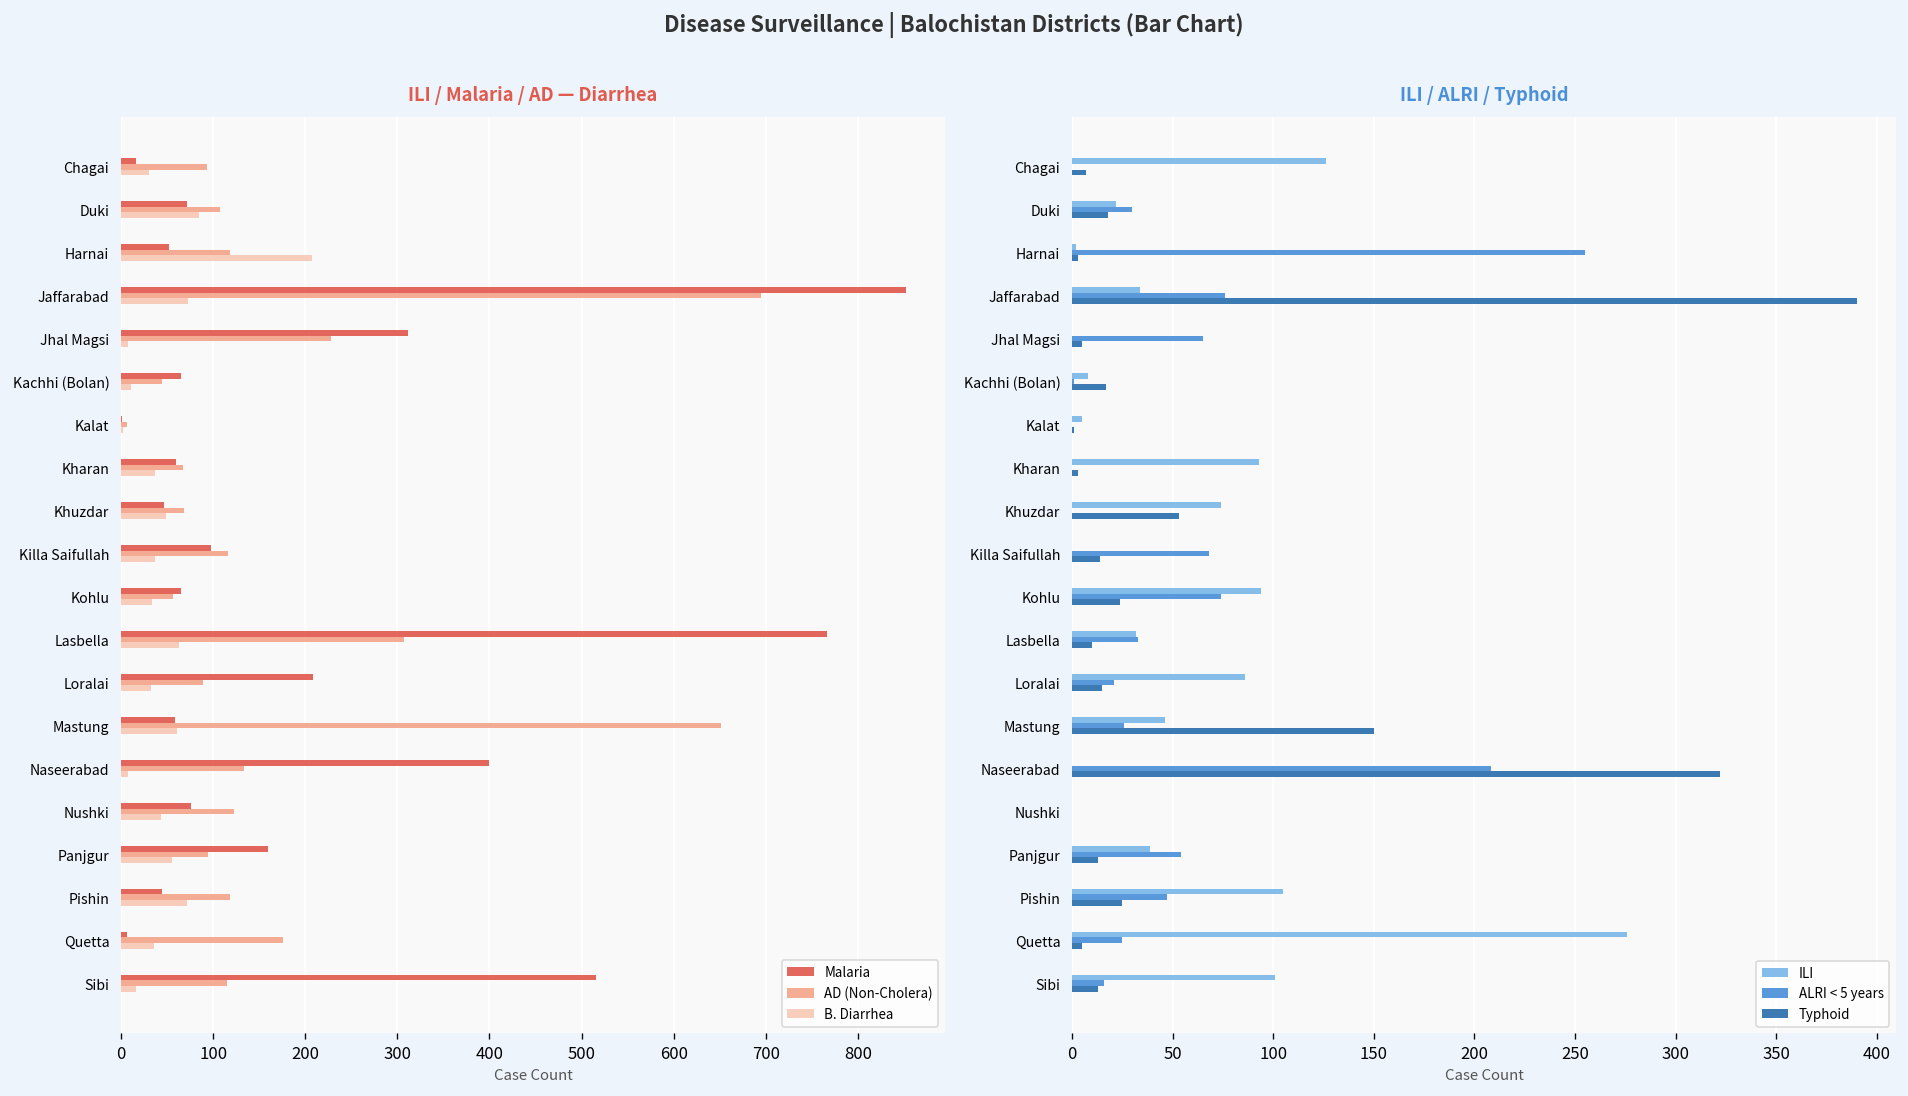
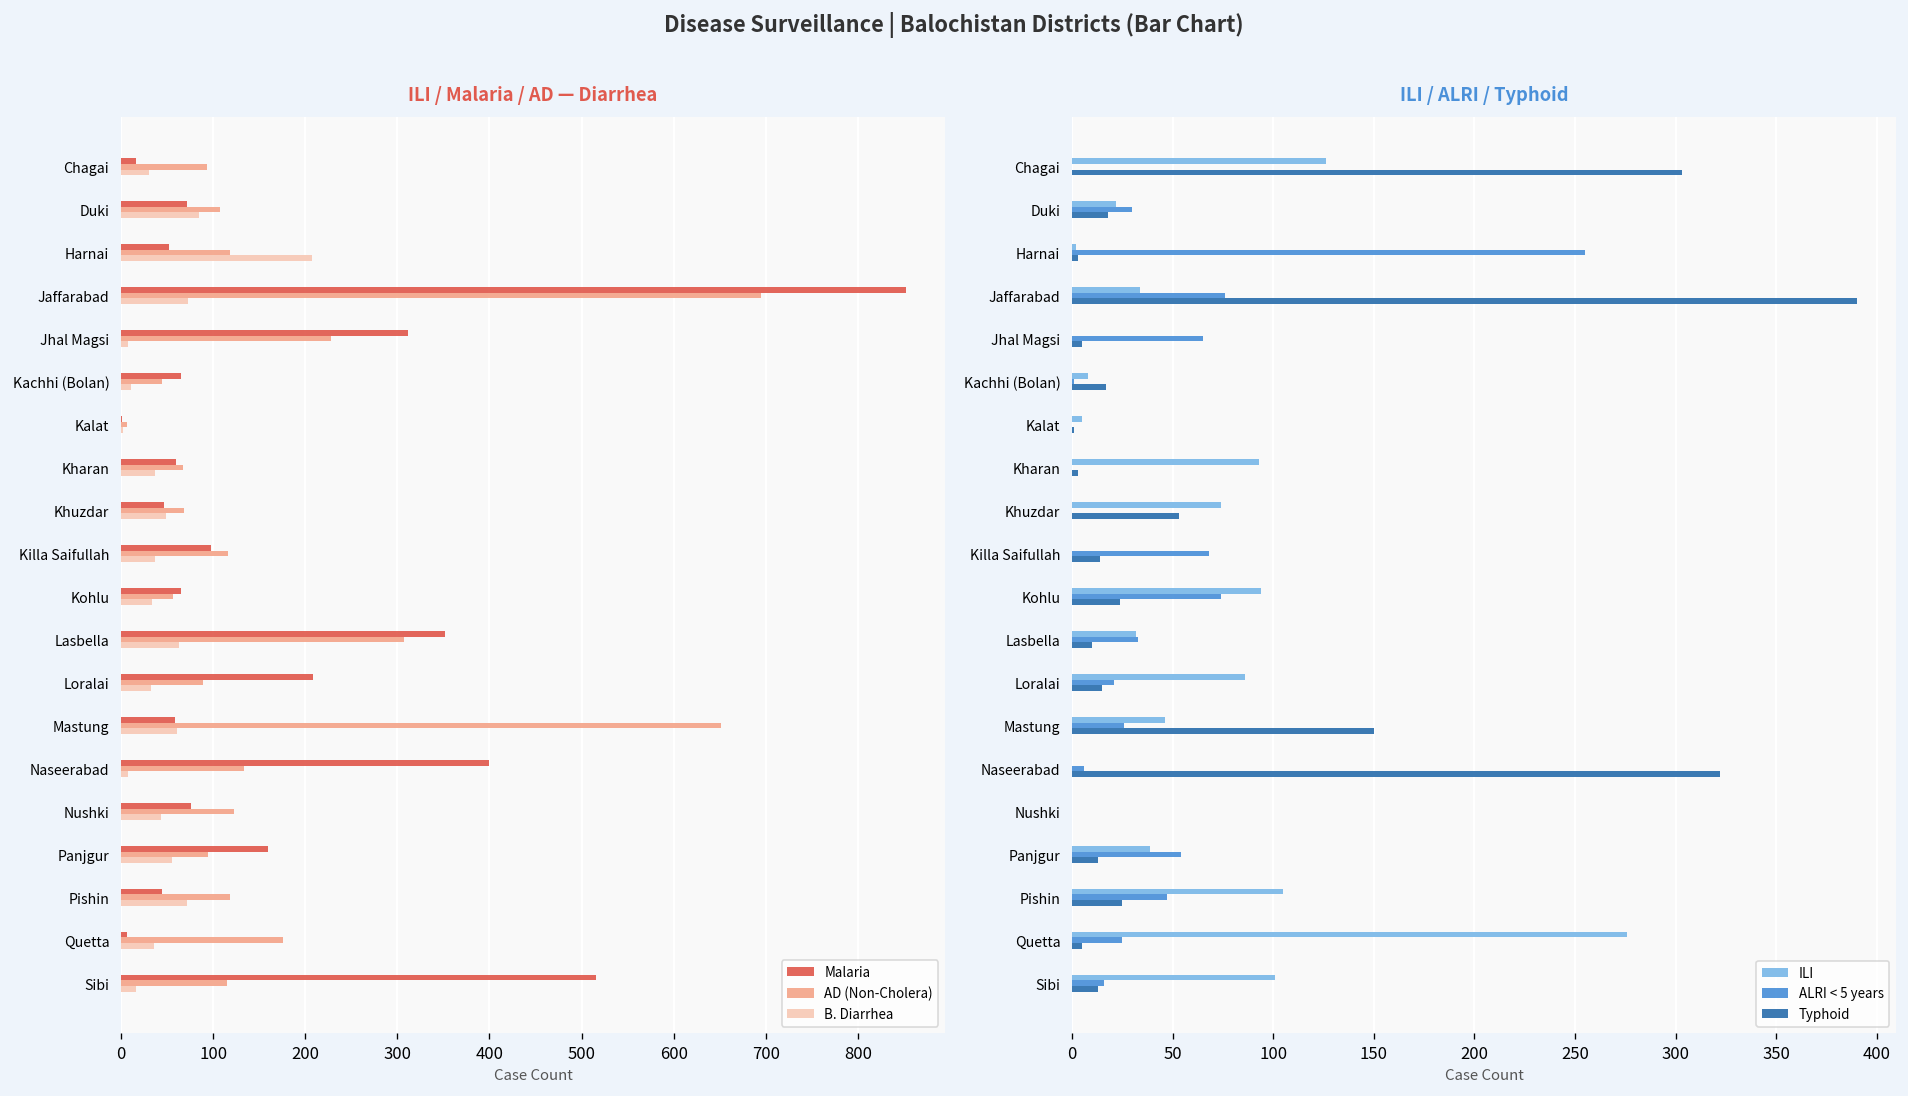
  {
    "ILI / Malaria / AD — Diarrhea": {
      "Malaria": {
        "Chagai": 20,
        "Duki": 70,
        "Harnai": 50,
        "Jaffarabad": 850,
        "Jhal Magsi": 310,
        "Kachhi (Bolan)": 70,
        "Kharan": 60,
        "Khuzdar": 50,
        "Killa Saifullah": 100,
        "Kohlu": 70,
-       "Lasbella": 770,
+       "Lasbella": 350,
        "Loralai": 210,
        "Mastung": 60,
        "Naseerabad": 400,
        "Nushki": 80,
        "Panjgur": 160,
        "Pishin": 40,
        "Quetta": 10,
        "Sibi": 520
      }
    },
    "ILI / ALRI / Typhoid": {
      "ILI": {
        "Chagai": 126,
        "Duki": 22,
        "Harnai": 2,
        "Jaffarabad": 34,
        "Jhal Magsi": 0,
        "Kachhi (Bolan)": 8,
        "Kalat": 5,
        "Kharan": 93,
        "Khuzdar": 74,
        "Killa Saifullah": 0,
        "Kohlu": 94,
        "Lasbella": 32,
        "Loralai": 86,
        "Mastung": 46,
        "Naseerabad": 0,
        "Nushki": 0,
        "Panjgur": 39,
        "Pishin": 105,
        "Quetta": 276,
        "Sibi": 101
      },
      "ALRI < 5 years": {
        "Chagai": 0,
        "Duki": 30,
        "Harnai": 255,
        "Jaffarabad": 76,
        "Jhal Magsi": 65,
        "Kalat": 0,
        "Kharan": 0,
        "Khuzdar": 0,
        "Killa Saifullah": 68,
        "Kohlu": 74,
        "Lasbella": 33,
        "Loralai": 21,
        "Mastung": 26,
-       "Naseerabad": 208,
+       "Naseerabad": 6,
        "Nushki": 0,
        "Panjgur": 54,
        "Pishin": 47,
        "Quetta": 25,
        "Sibi": 16
      },
      "Typhoid": {
-       "Chagai": 7,
+       "Chagai": 303,
        "Duki": 18,
        "Harnai": 3,
        "Jaffarabad": 390,
        "Jhal Magsi": 5,
        "Kachhi (Bolan)": 17,
        "Kharan": 3,
        "Khuzdar": 53,
        "Killa Saifullah": 14,
        "Kohlu": 24,
        "Lasbella": 10,
        "Loralai": 15,
        "Mastung": 150,
        "Naseerabad": 322,
        "Nushki": 0,
        "Panjgur": 13,
        "Pishin": 25,
        "Quetta": 5,
        "Sibi": 13
      }
    }
  }
